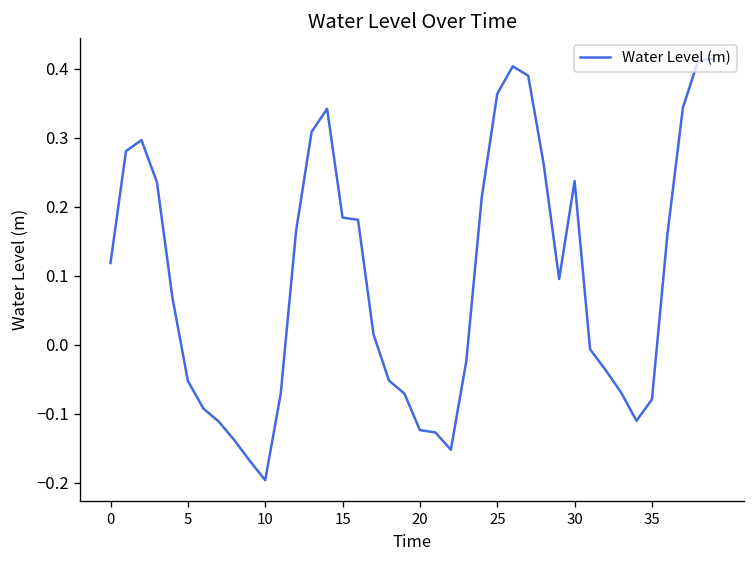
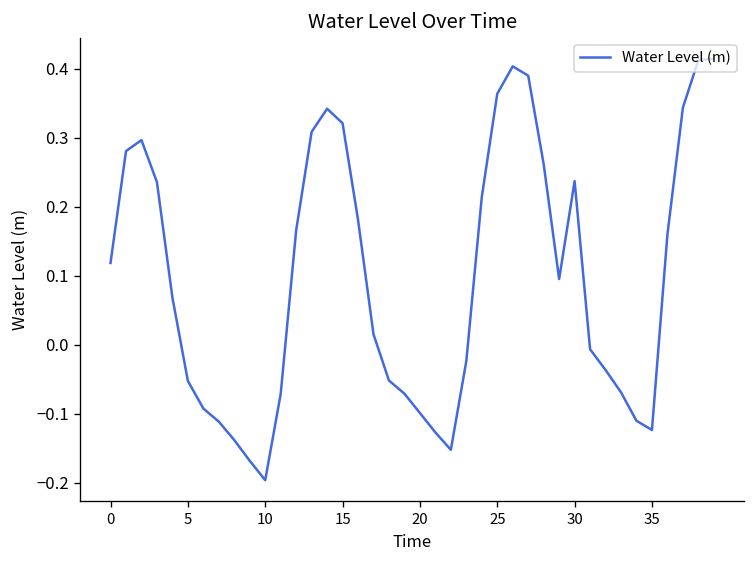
  {
    "0": 0.12,
    "5": -0.05,
    "10": -0.20,
-   "15": 0.18,
-   "20": -0.12,
+   "15": 0.32,
+   "20": -0.10,
    "25": 0.36,
    "30": 0.24,
-   "35": -0.08
+   "35": -0.12
  }
